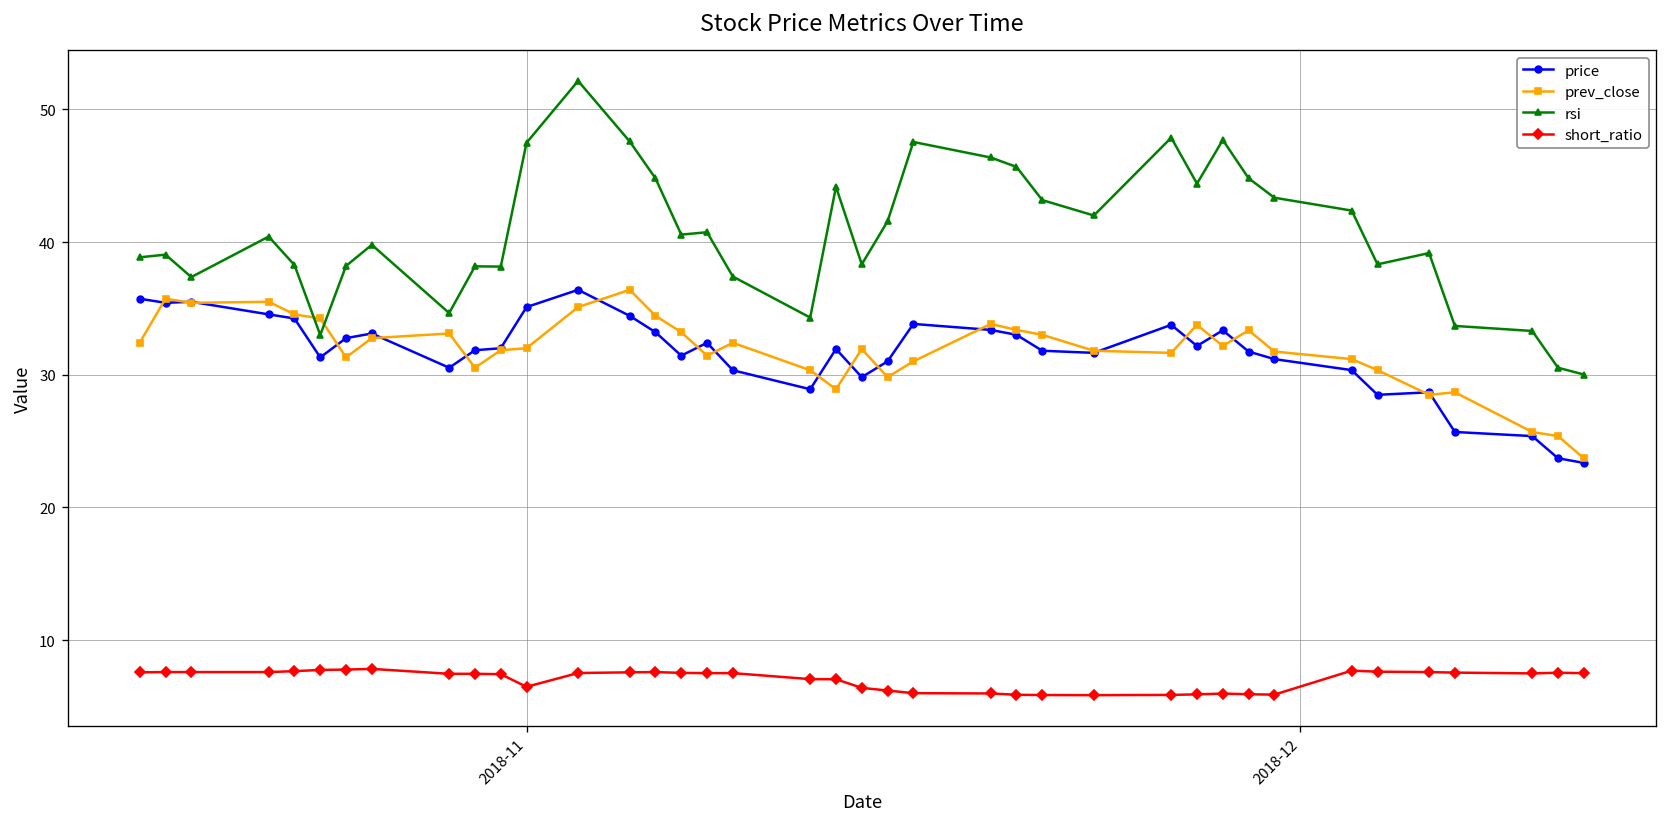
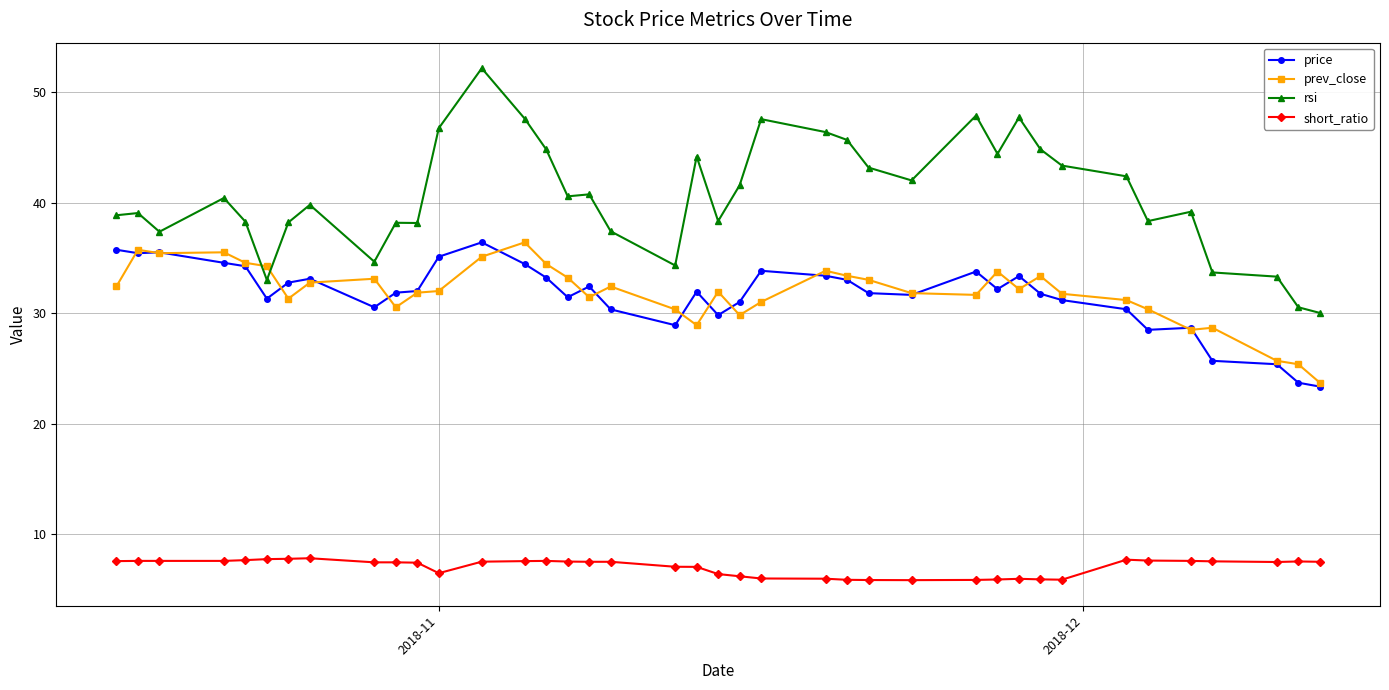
  {
    "price": {
      "2018-11": 35.1
    },
    "prev_close": {
      "2018-11": 32.0
    },
    "rsi": {
-     "2018-11": 47.5
+     "2018-11": 46.7
    },
    "short_ratio": {
      "2018-11": 6.5
    }
  }
